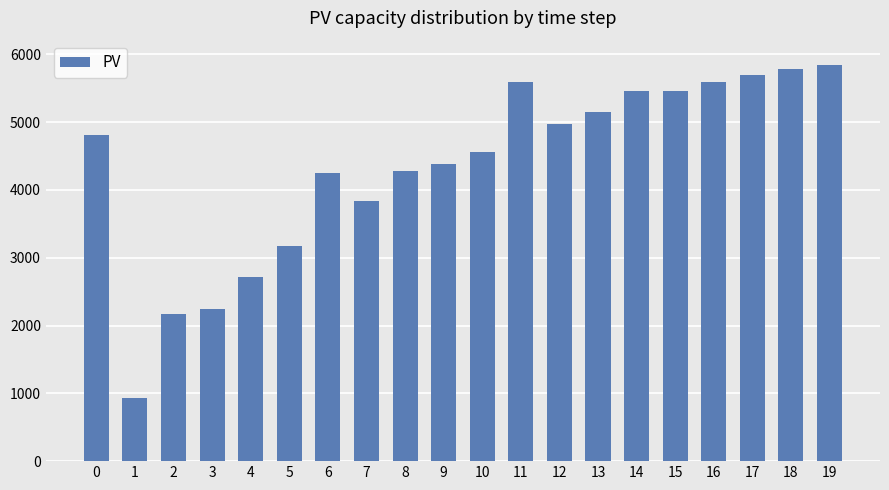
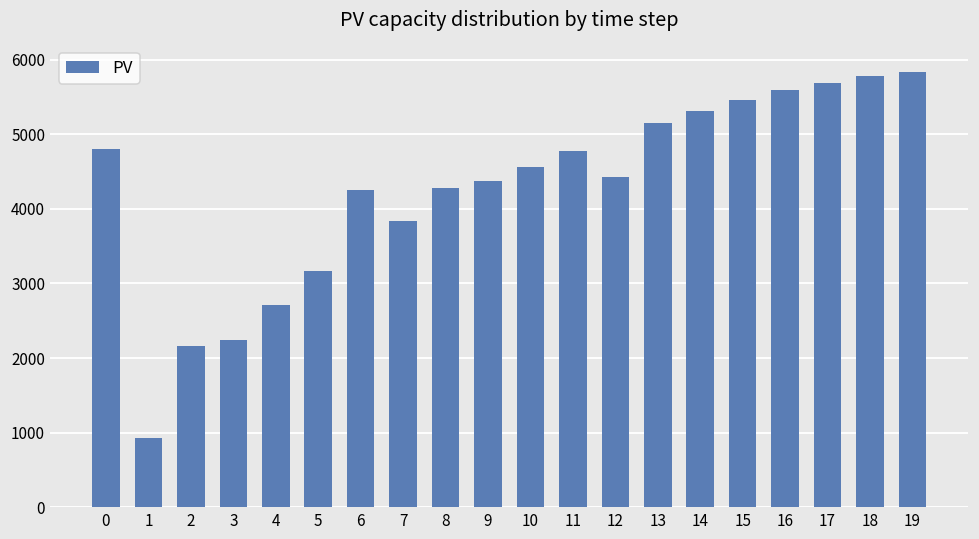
  {
    "0": 4800,
    "1": 900,
    "2": 2200,
    "3": 2200,
    "4": 2700,
    "5": 3200,
    "6": 4200,
    "7": 3800,
    "8": 4300,
    "9": 4400,
    "10": 4600,
-   "11": 5600,
-   "12": 5000,
+   "11": 4800,
+   "12": 4400,
    "13": 5100,
-   "14": 5500,
+   "14": 5300,
    "15": 5500,
    "16": 5600,
    "17": 5700,
    "18": 5800,
    "19": 5800
  }
